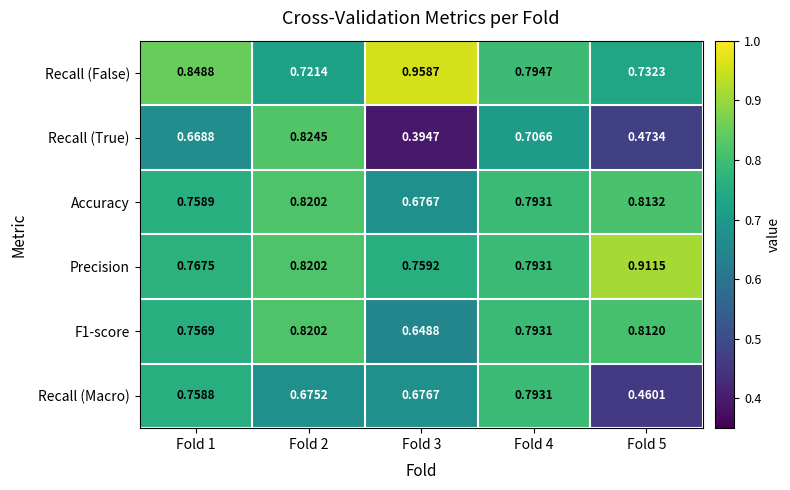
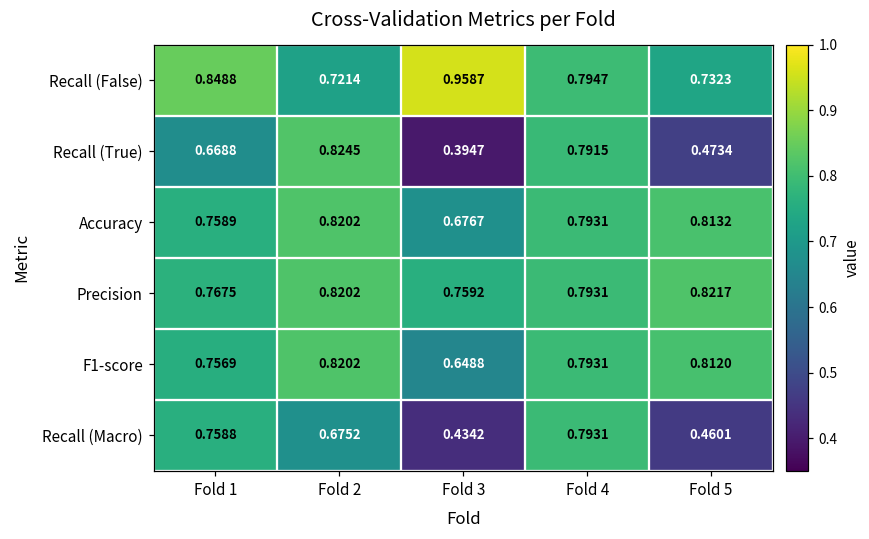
  {
    "Recall (False)": {
      "Fold 1": 0.8488,
      "Fold 2": 0.7214,
      "Fold 3": 0.9587,
      "Fold 4": 0.7947,
      "Fold 5": 0.7323
    },
    "Recall (True)": {
      "Fold 1": 0.6688,
      "Fold 2": 0.8245,
      "Fold 3": 0.3947,
-     "Fold 4": 0.7066,
+     "Fold 4": 0.7915,
      "Fold 5": 0.4734
    },
    "Accuracy": {
      "Fold 1": 0.7589,
      "Fold 2": 0.8202,
      "Fold 3": 0.6767,
      "Fold 4": 0.7931,
      "Fold 5": 0.8132
    },
    "Precision": {
      "Fold 1": 0.7675,
      "Fold 2": 0.8202,
      "Fold 3": 0.7592,
      "Fold 4": 0.7931,
-     "Fold 5": 0.9115
+     "Fold 5": 0.8217
    },
    "F1-score": {
      "Fold 1": 0.7569,
      "Fold 2": 0.8202,
      "Fold 3": 0.6488,
      "Fold 4": 0.7931,
      "Fold 5": 0.8120
    },
    "Recall (Macro)": {
      "Fold 1": 0.7588,
      "Fold 2": 0.6752,
-     "Fold 3": 0.6767,
+     "Fold 3": 0.4342,
      "Fold 4": 0.7931,
      "Fold 5": 0.4601
    }
  }
